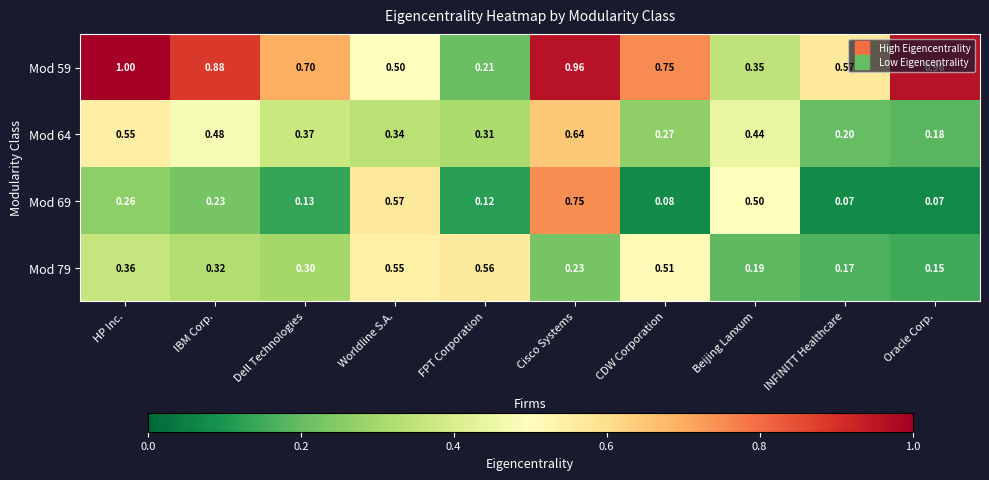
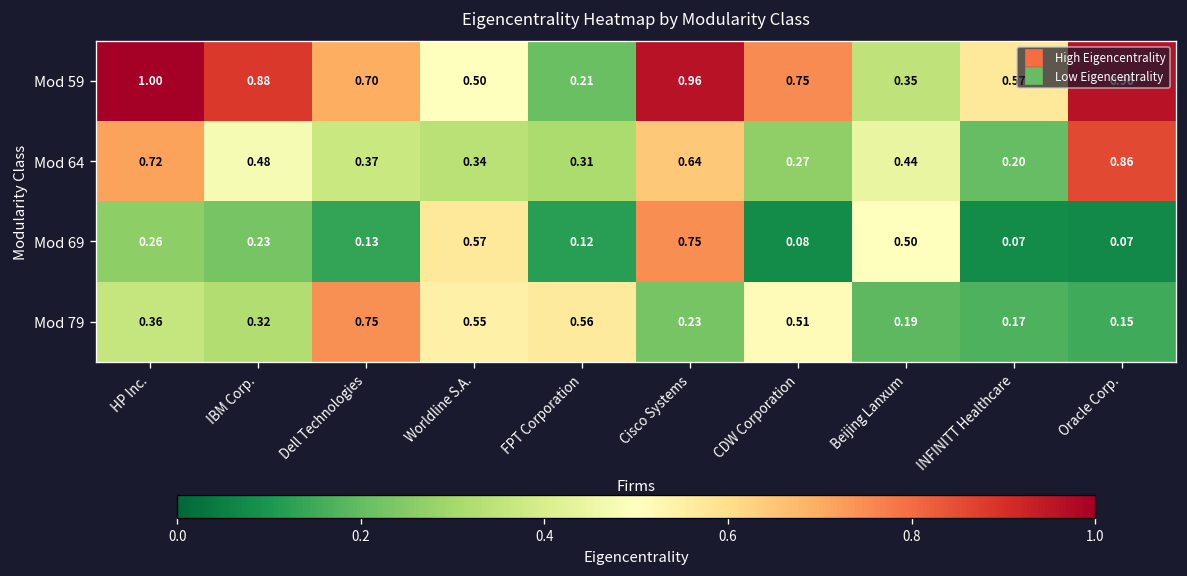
  {
    "Mod 59": {
      "HP Inc.": 1.00,
      "IBM Corp.": 0.88,
      "Dell Technologies": 0.70,
      "Worldline S.A.": 0.50,
      "FPT Corporation": 0.21,
      "Cisco Systems": 0.96,
      "CDW Corporation": 0.75,
      "Beijing Lanxum": 0.35
    },
    "Mod 64": {
-     "HP Inc.": 0.55,
+     "HP Inc.": 0.72,
      "IBM Corp.": 0.48,
      "Dell Technologies": 0.37,
      "Worldline S.A.": 0.34,
      "FPT Corporation": 0.31,
      "Cisco Systems": 0.64,
      "CDW Corporation": 0.27,
      "Beijing Lanxum": 0.44,
      "INFINITT Healthcare": 0.20,
-     "Oracle Corp.": 0.18
+     "Oracle Corp.": 0.86
    },
    "Mod 69": {
      "HP Inc.": 0.26,
      "IBM Corp.": 0.23,
      "Dell Technologies": 0.13,
      "Worldline S.A.": 0.57,
      "FPT Corporation": 0.12,
      "Cisco Systems": 0.75,
      "CDW Corporation": 0.08,
      "Beijing Lanxum": 0.50,
      "INFINITT Healthcare": 0.07,
      "Oracle Corp.": 0.07
    },
    "Mod 79": {
      "HP Inc.": 0.36,
      "IBM Corp.": 0.32,
-     "Dell Technologies": 0.30,
+     "Dell Technologies": 0.75,
      "Worldline S.A.": 0.55,
      "FPT Corporation": 0.56,
      "Cisco Systems": 0.23,
      "CDW Corporation": 0.51,
      "Beijing Lanxum": 0.19,
      "INFINITT Healthcare": 0.17,
      "Oracle Corp.": 0.15
    }
  }
